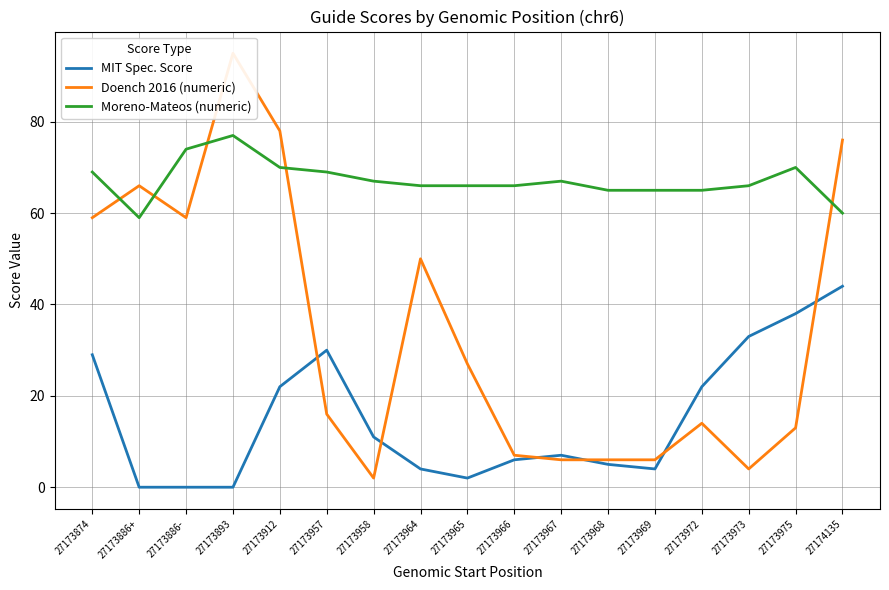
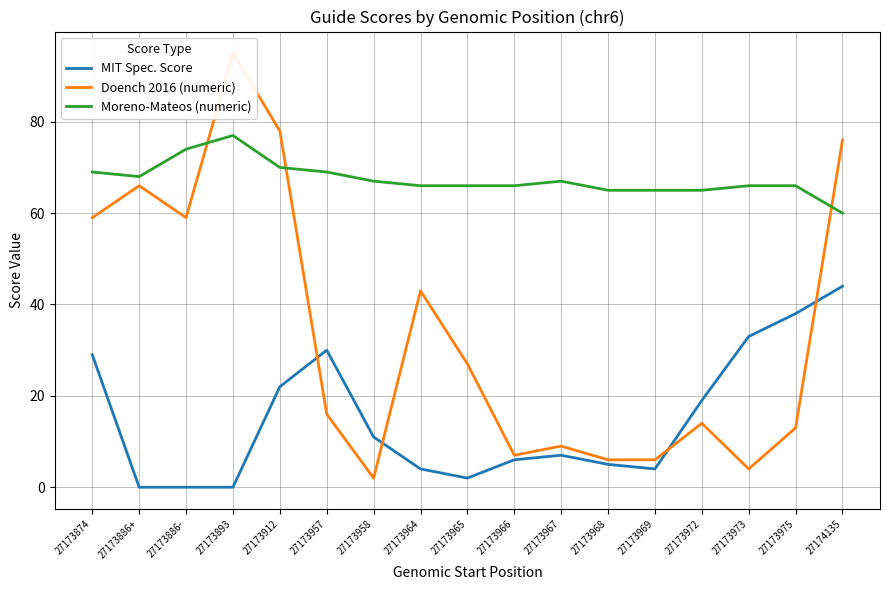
  {
    "MIT Spec. Score": {
      "27173874": 29,
      "27173886+": 0,
      "27173886-": 0,
      "27173893": 0,
      "27173912": 22,
      "27173957": 30,
      "27173958": 11,
      "27173964": 4,
      "27173965": 2,
      "27173966": 6,
      "27173967": 7,
      "27173968": 5,
      "27173969": 4,
-     "27173972": 22,
+     "27173972": 19,
      "27173973": 33,
      "27173975": 38,
      "27174135": 44
    },
    "Doench 2016 (numeric)": {
      "27173874": 59,
      "27173886+": 66,
      "27173886-": 59,
      "27173912": 78,
      "27173957": 16,
      "27173958": 2,
-     "27173964": 50,
+     "27173964": 43,
      "27173965": 27,
      "27173966": 7,
-     "27173967": 6,
+     "27173967": 9,
      "27173968": 6,
      "27173969": 6,
      "27173972": 14,
      "27173973": 4,
      "27173975": 13,
      "27174135": 76
    },
    "Moreno-Mateos (numeric)": {
      "27173874": 69,
-     "27173886+": 59,
+     "27173886+": 68,
      "27173886-": 74,
      "27173893": 77,
      "27173912": 70,
      "27173957": 69,
      "27173958": 67,
      "27173964": 66,
      "27173965": 66,
      "27173966": 66,
      "27173967": 67,
      "27173968": 65,
      "27173969": 65,
      "27173972": 65,
      "27173973": 66,
-     "27173975": 70,
+     "27173975": 66,
      "27174135": 60
    }
  }
